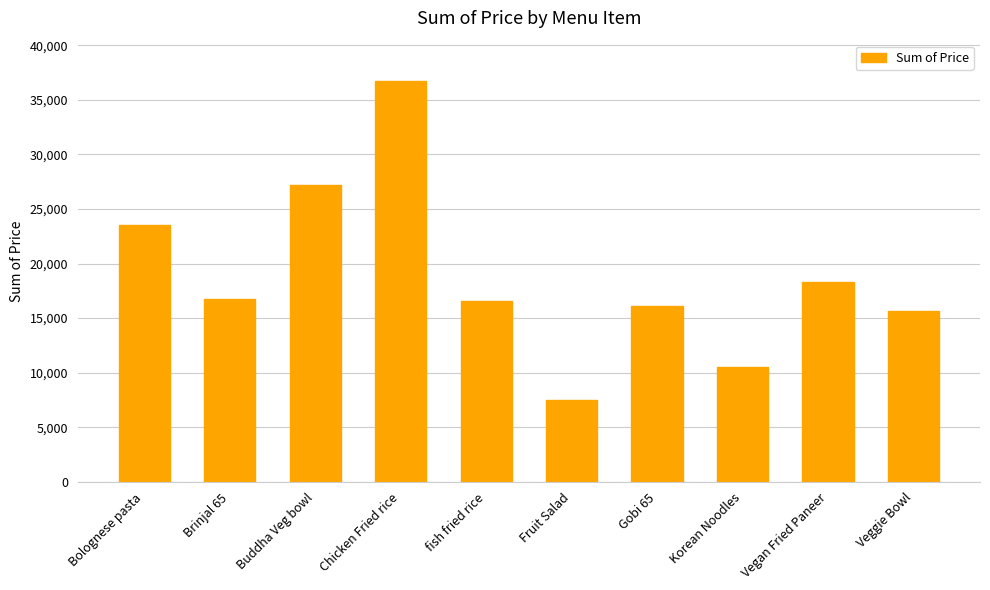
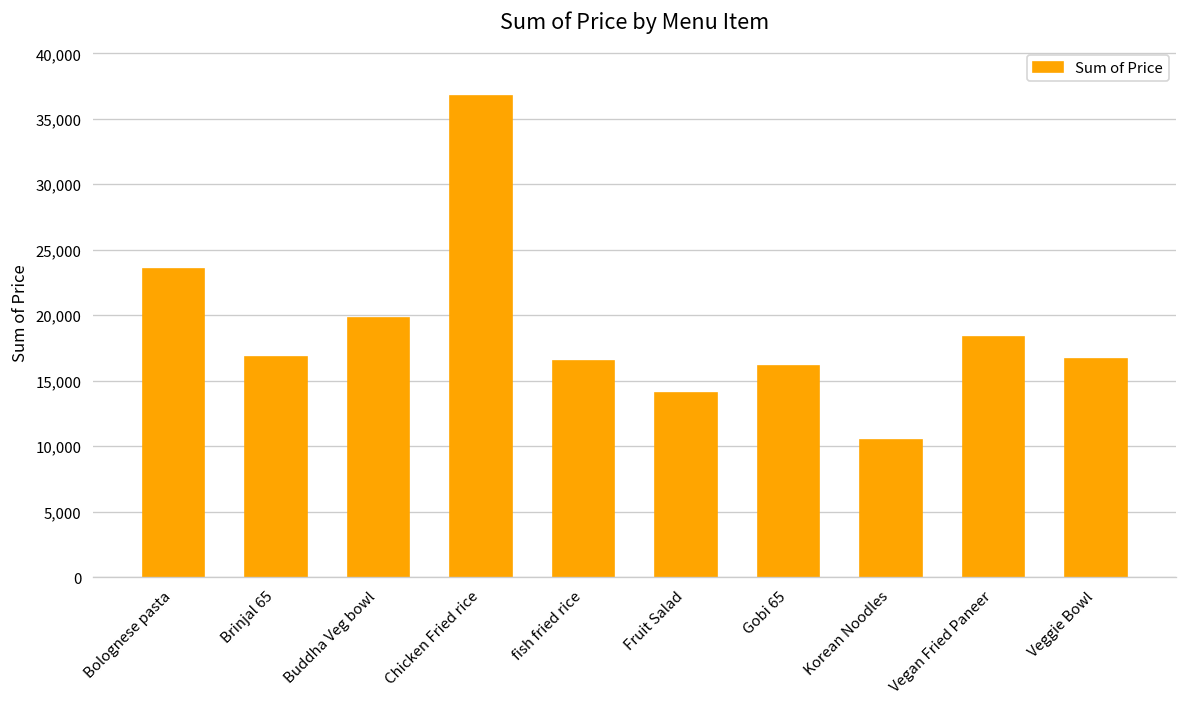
  {
    "Bolognese pasta": "23,500",
    "Brinjal 65": "16,800",
-   "Buddha Veg bowl": "27,200",
+   "Buddha Veg bowl": "19,800",
    "Chicken Fried rice": "36,800",
    "fish fried rice": "16,500",
-   "Fruit Salad": "7,500",
+   "Fruit Salad": "14,100",
    "Gobi 65": "16,100",
    "Korean Noodles": "10,500",
    "Vegan Fried Paneer": "18,300",
-   "Veggie Bowl": "15,600"
+   "Veggie Bowl": "16,700"
  }
